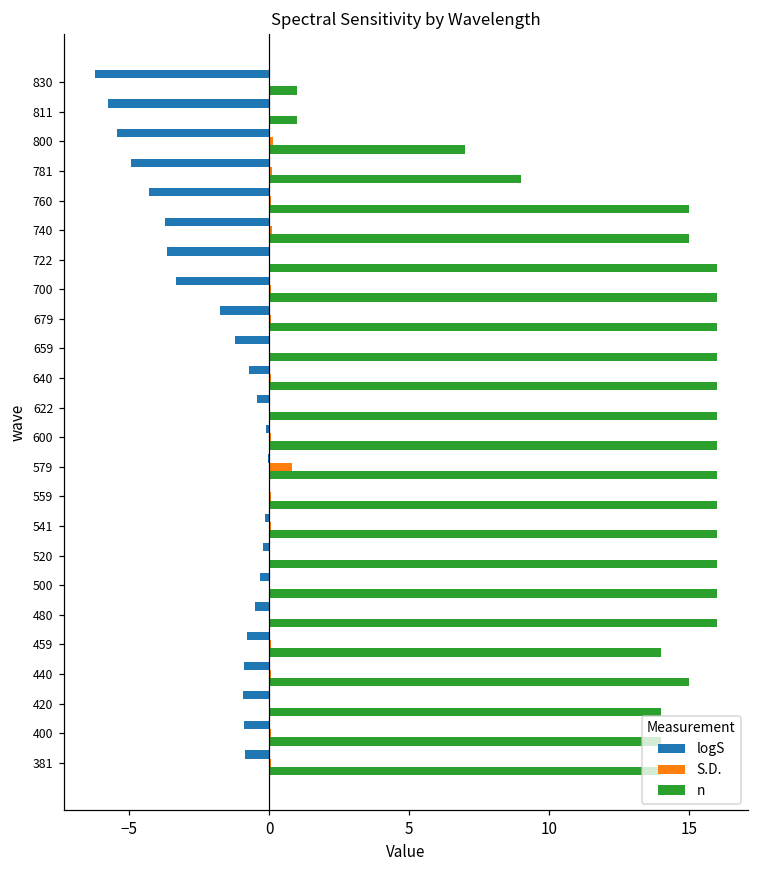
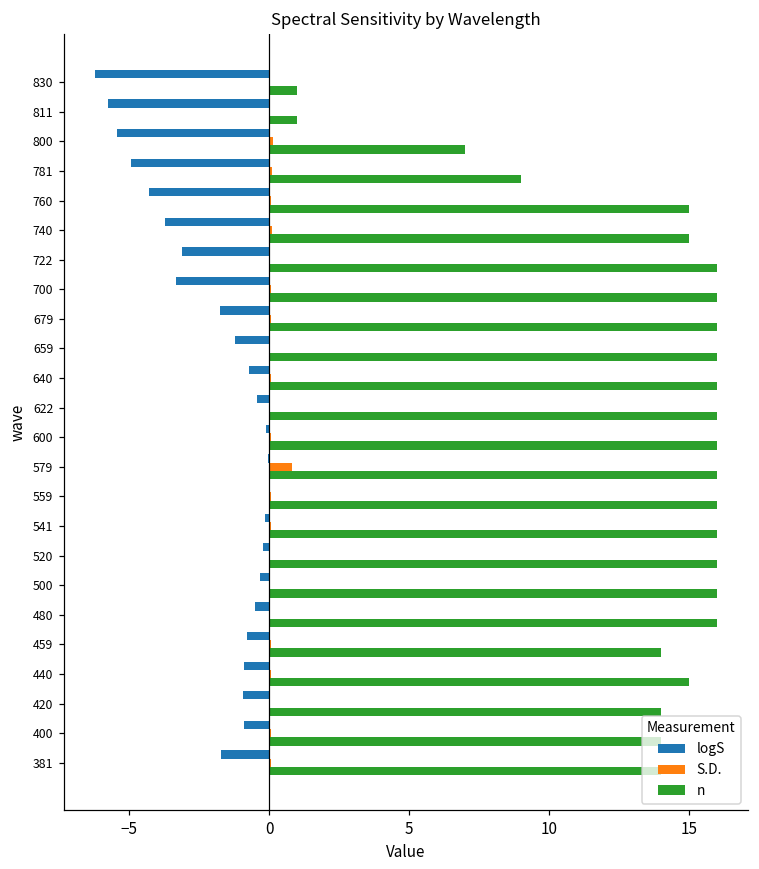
  {
    "logS": {
      "830": -6.2,
      "811": -5.8,
      "800": -5.5,
      "781": -4.9,
      "760": -4.3,
      "740": -3.7,
-     "722": -3.7,
+     "722": -3.1,
      "700": -3.3,
      "679": -1.8,
      "659": -1.2,
      "640": -0.7,
      "622": -0.4,
      "600": -0.1,
      "559": 0.0,
      "541": -0.1,
      "520": -0.2,
      "500": -0.3,
      "480": -0.5,
      "459": -0.8,
      "440": -0.9,
      "420": -1.0,
      "400": -0.9,
-     "381": -0.9
+     "381": -1.7
    },
    "S.D.": {
      "830": 0.0,
      "811": 0.0,
      "800": 0.1,
      "579": 0.8
    },
    "n": {
      "830": 1.0,
      "811": 1.0,
      "800": 7.0,
      "781": 9.0,
      "760": 15.0,
      "740": 15.0,
      "722": 16.0,
      "700": 16.0,
      "679": 16.0,
      "659": 16.0,
      "640": 16.0,
      "622": 16.0,
      "600": 16.0,
      "579": 16.0,
      "559": 16.0,
      "541": 16.0,
      "520": 16.0,
      "500": 16.0,
      "480": 16.0,
      "459": 14.0,
      "440": 15.0,
      "420": 14.0
    }
  }
